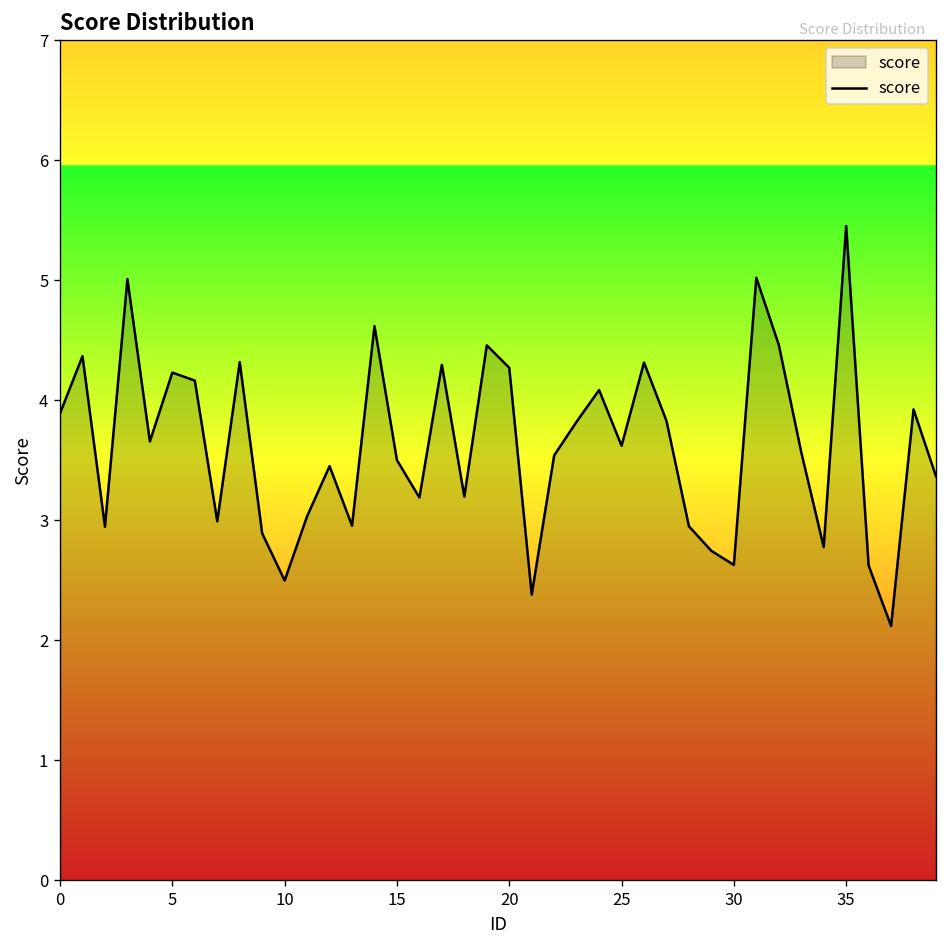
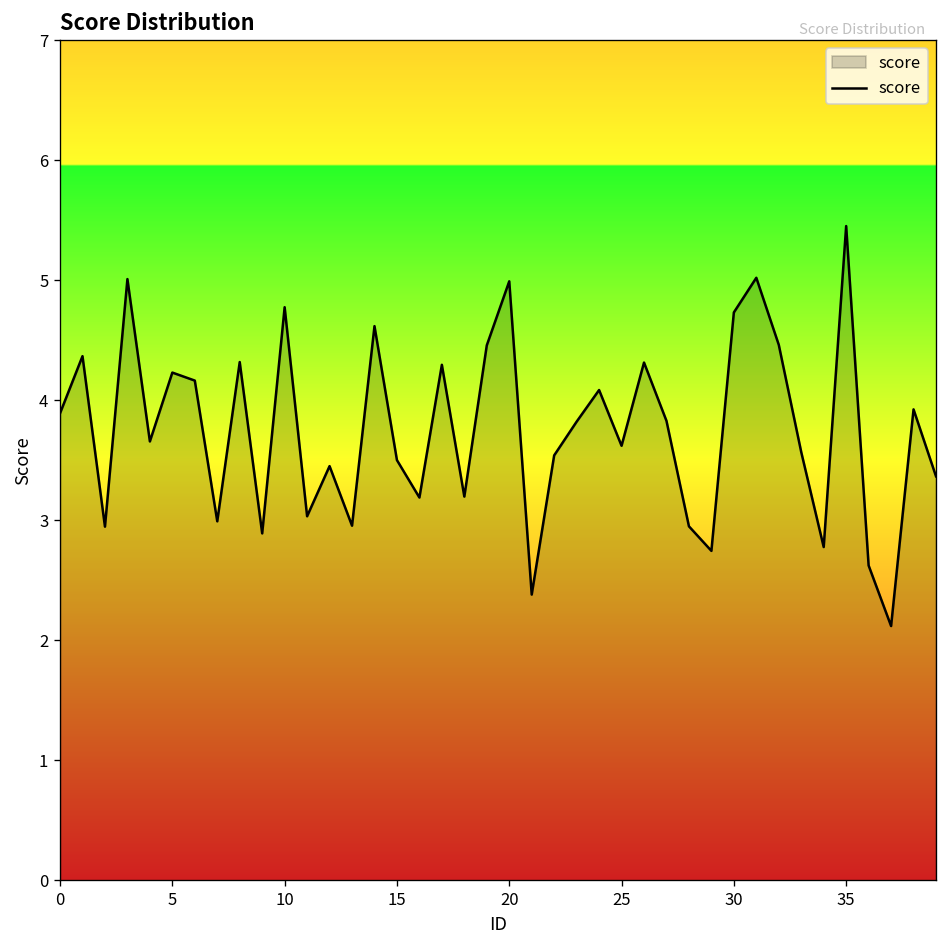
  {
    "0": 3.89,
    "5": 4.23,
-   "10": 2.50,
+   "10": 4.77,
    "15": 3.50,
-   "20": 4.27,
+   "20": 4.99,
    "25": 3.62,
-   "30": 2.63,
+   "30": 4.73,
    "35": 5.45
  }
